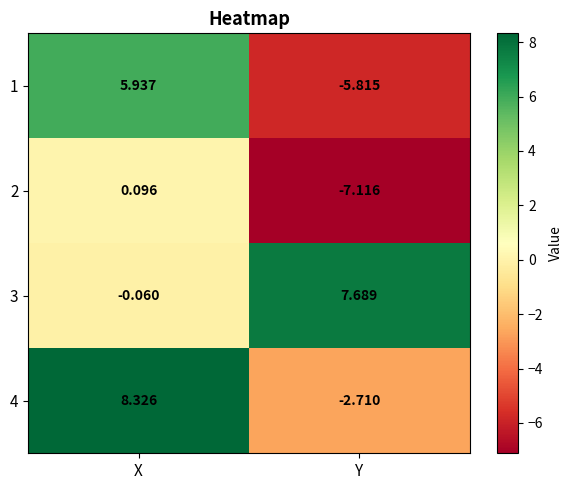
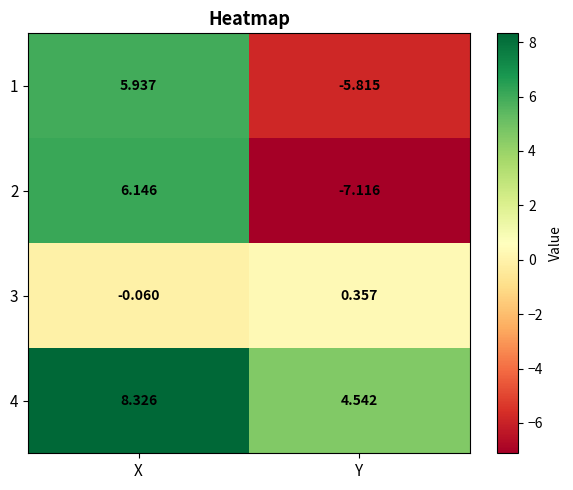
  {
    "1": {
      "X": 5.937,
      "Y": -5.815
    },
    "2": {
-     "X": 0.096,
+     "X": 6.146,
      "Y": -7.116
    },
    "3": {
      "X": -0.060,
-     "Y": 7.689
+     "Y": 0.357
    },
    "4": {
      "X": 8.326,
-     "Y": -2.710
+     "Y": 4.542
    }
  }
